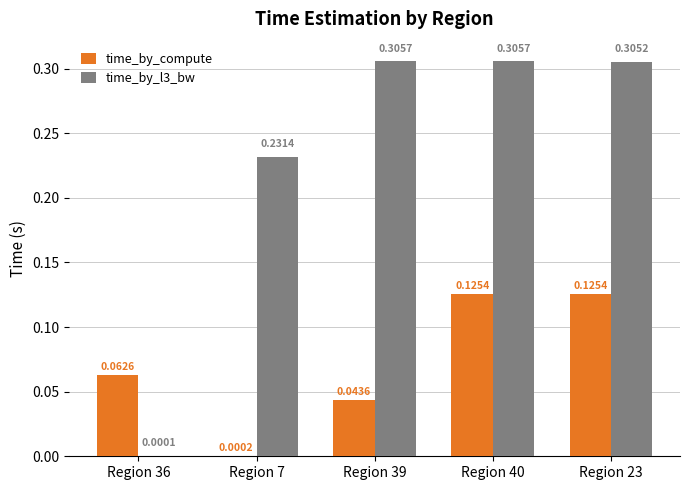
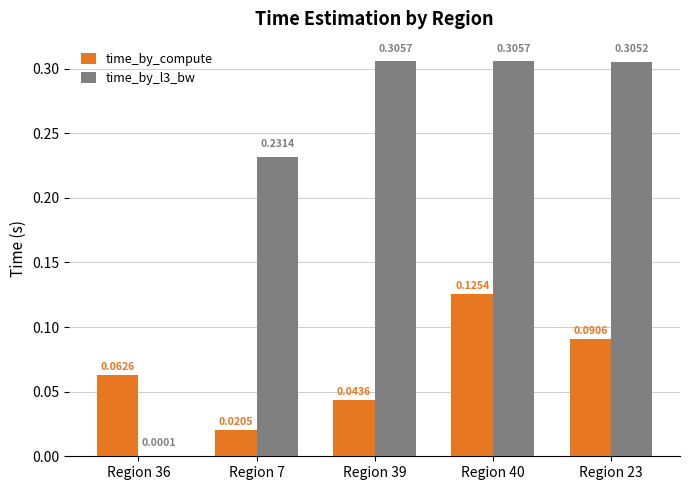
  {
    "time_by_compute": {
      "Region 36": 0.0626,
-     "Region 7": 0.0002,
+     "Region 7": 0.0205,
      "Region 39": 0.0436,
      "Region 40": 0.1254,
-     "Region 23": 0.1254
+     "Region 23": 0.0906
    },
    "time_by_l3_bw": {
      "Region 36": 0.0001,
      "Region 7": 0.2314,
      "Region 39": 0.3057,
      "Region 40": 0.3057,
      "Region 23": 0.3052
    }
  }
